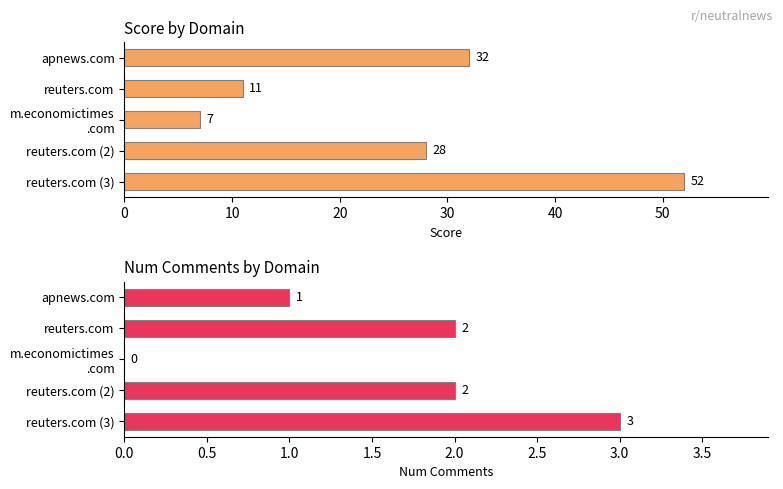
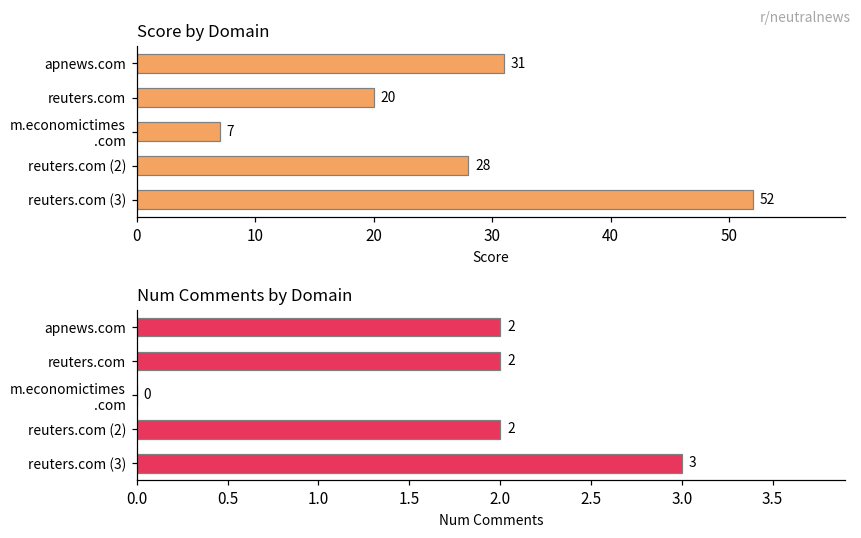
  {
    "Score by Domain": {
-     "apnews.com": 32,
-     "reuters.com": 11,
+     "apnews.com": 31,
+     "reuters.com": 20,
      "m.economictimes .com": 7,
      "reuters.com (2)": 28,
      "reuters.com (3)": 52
    },
    "Num Comments by Domain": {
-     "apnews.com": 1,
+     "apnews.com": 2,
      "reuters.com": 2,
      "m.economictimes .com": 0,
      "reuters.com (2)": 2,
      "reuters.com (3)": 3
    }
  }
